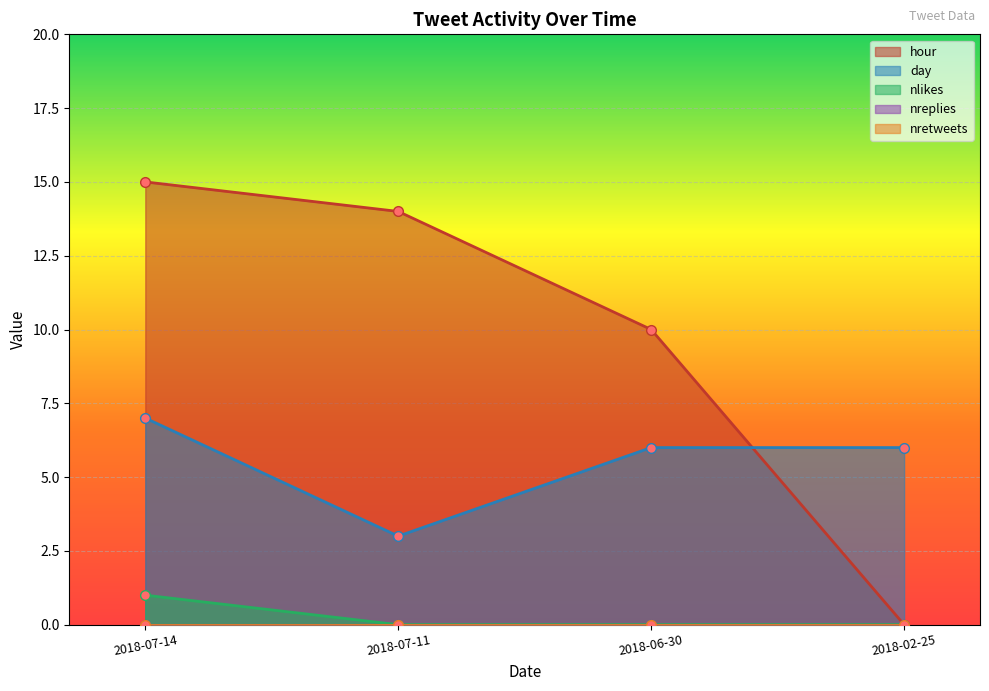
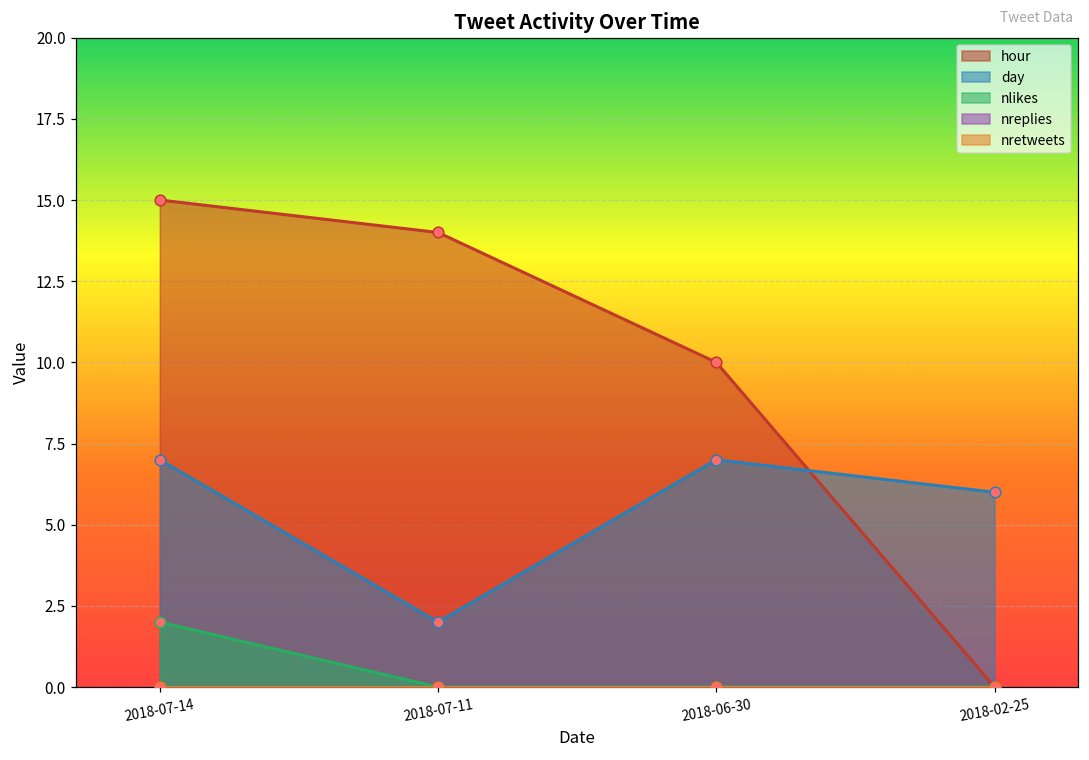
  {
    "hour": {
      "2018-07-14": 15,
      "2018-07-11": 14,
      "2018-06-30": 10
    },
    "day": {
      "2018-07-14": 7,
-     "2018-07-11": 3,
-     "2018-06-30": 6,
+     "2018-07-11": 2,
+     "2018-06-30": 7,
      "2018-02-25": 6
    },
    "nlikes": {
-     "2018-07-14": 1
+     "2018-07-14": 2
    },
    "nretweets": {
      "2018-07-14": 0
    }
  }
